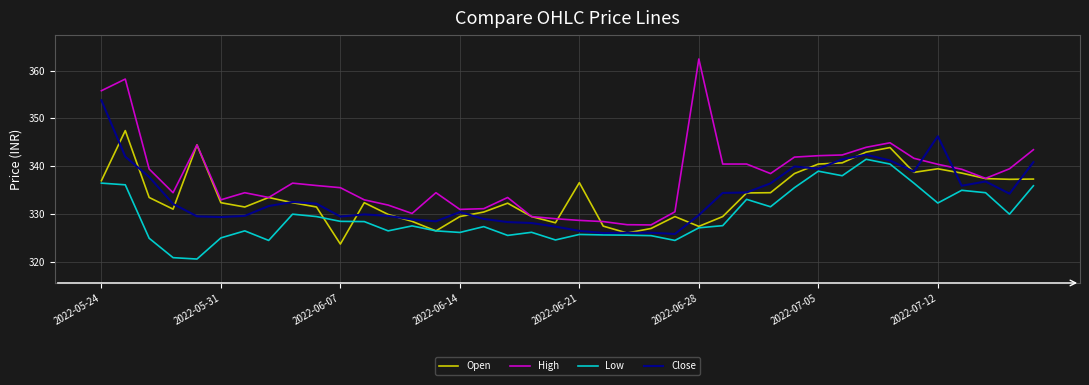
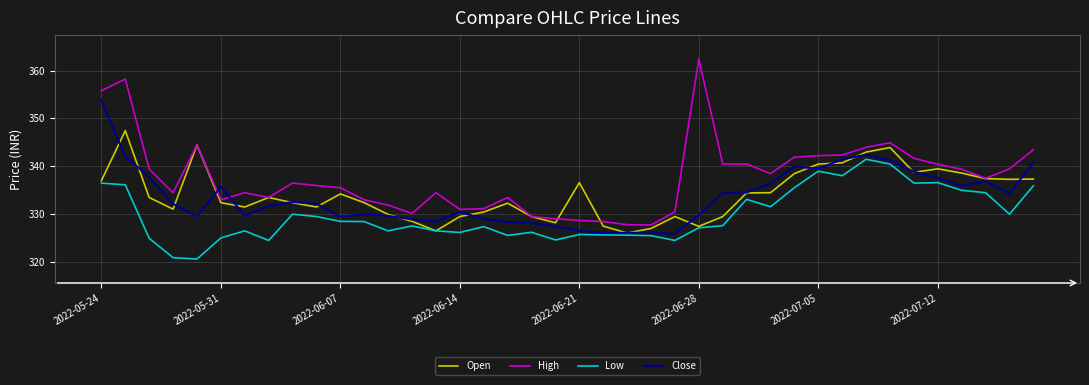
  {
    "Open": {
      "2022-05-31": 332,
-     "2022-06-07": 324,
+     "2022-06-07": 334,
      "2022-06-14": 329,
      "2022-06-21": 337,
      "2022-07-05": 340,
      "2022-07-12": 339
    },
    "High": {
      "2022-05-24": 356,
      "2022-05-31": 333,
      "2022-06-07": 336,
      "2022-06-14": 331,
      "2022-06-21": 329,
      "2022-06-28": 362,
      "2022-07-05": 342,
      "2022-07-12": 340
    },
    "Low": {
      "2022-05-31": 325,
      "2022-06-07": 328,
      "2022-06-14": 326,
      "2022-06-21": 326,
-     "2022-07-12": 332
+     "2022-07-12": 337
    },
    "Close": {
      "2022-05-24": 354,
-     "2022-05-31": 329,
+     "2022-05-31": 336,
      "2022-06-07": 329,
      "2022-06-14": 330,
      "2022-06-21": 326,
      "2022-06-28": 330,
-     "2022-07-12": 346
+     "2022-07-12": 338
    }
  }
